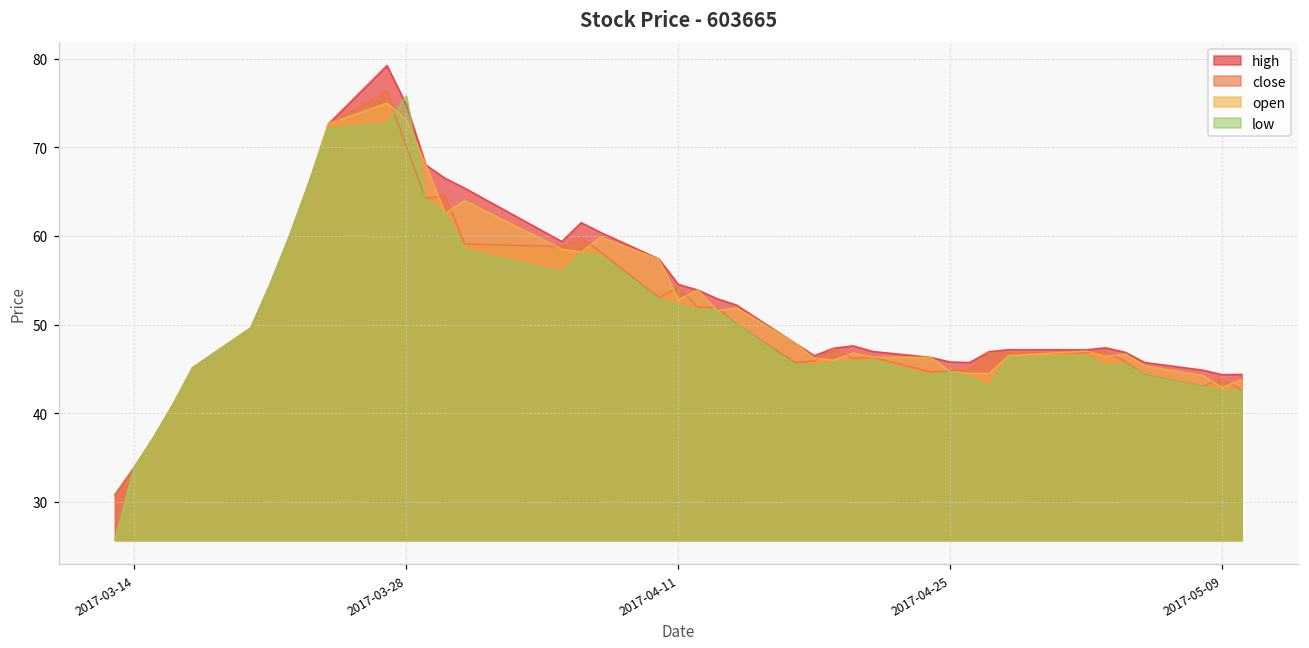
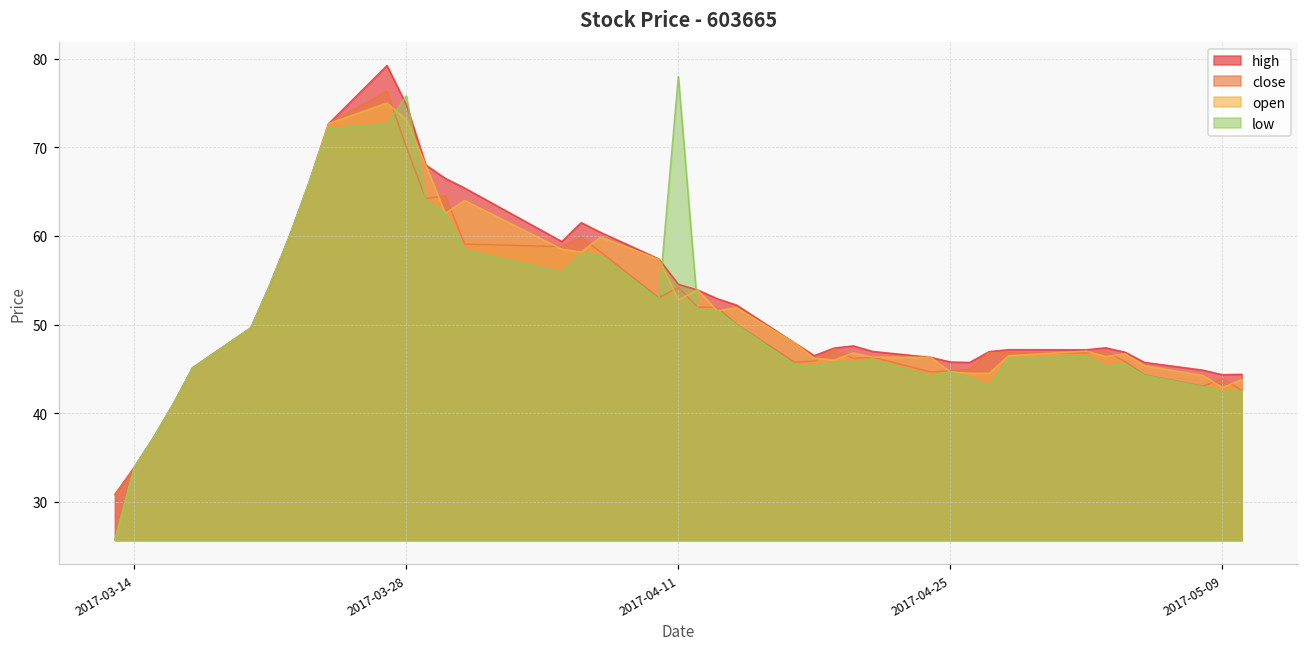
  {
    "low": {
      "2017-03-28": 76,
-     "2017-04-11": 52,
+     "2017-04-11": 78,
      "2017-05-09": 42
    }
  }
